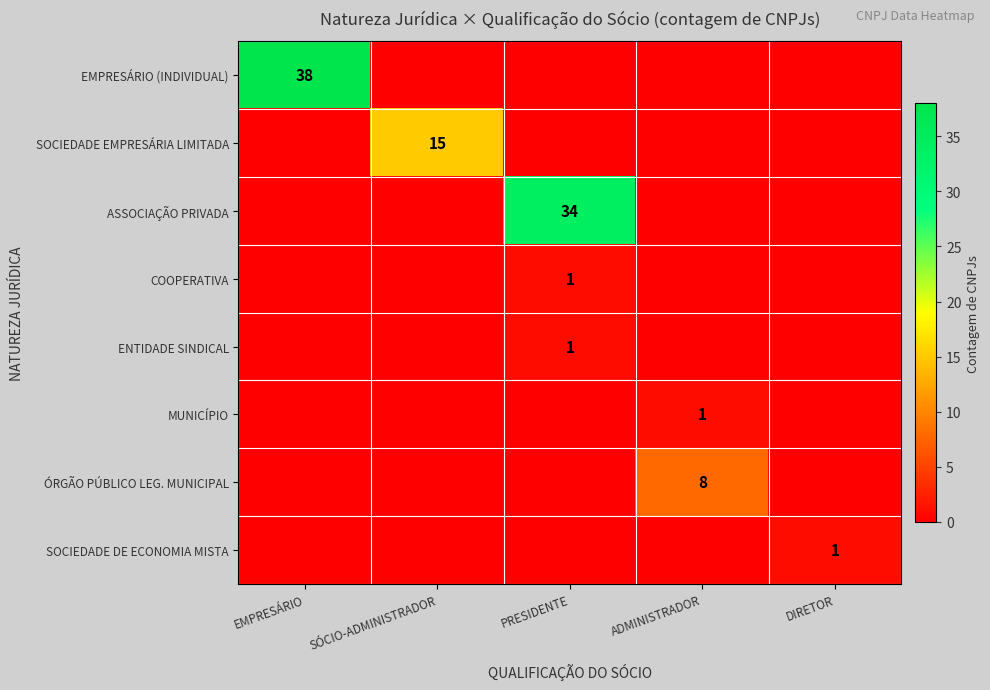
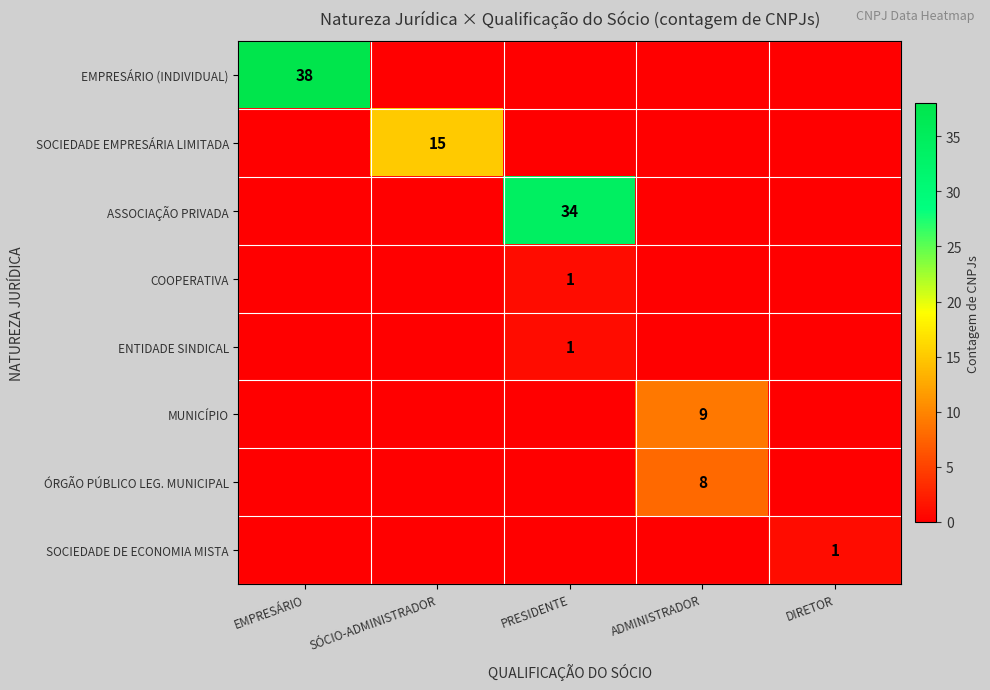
  {
    "EMPRESÁRIO (INDIVIDUAL)": {
      "EMPRESÁRIO": 38
    },
    "SOCIEDADE EMPRESÁRIA LIMITADA": {
      "SÓCIO-ADMINISTRADOR": 15
    },
    "ASSOCIAÇÃO PRIVADA": {
      "PRESIDENTE": 34
    },
    "COOPERATIVA": {
      "PRESIDENTE": 1
    },
    "ENTIDADE SINDICAL": {
      "PRESIDENTE": 1
    },
    "MUNICÍPIO": {
-     "ADMINISTRADOR": 1
+     "ADMINISTRADOR": 9
    },
    "ÓRGÃO PÚBLICO LEG. MUNICIPAL": {
      "ADMINISTRADOR": 8
    },
    "SOCIEDADE DE ECONOMIA MISTA": {
      "DIRETOR": 1
    }
  }
